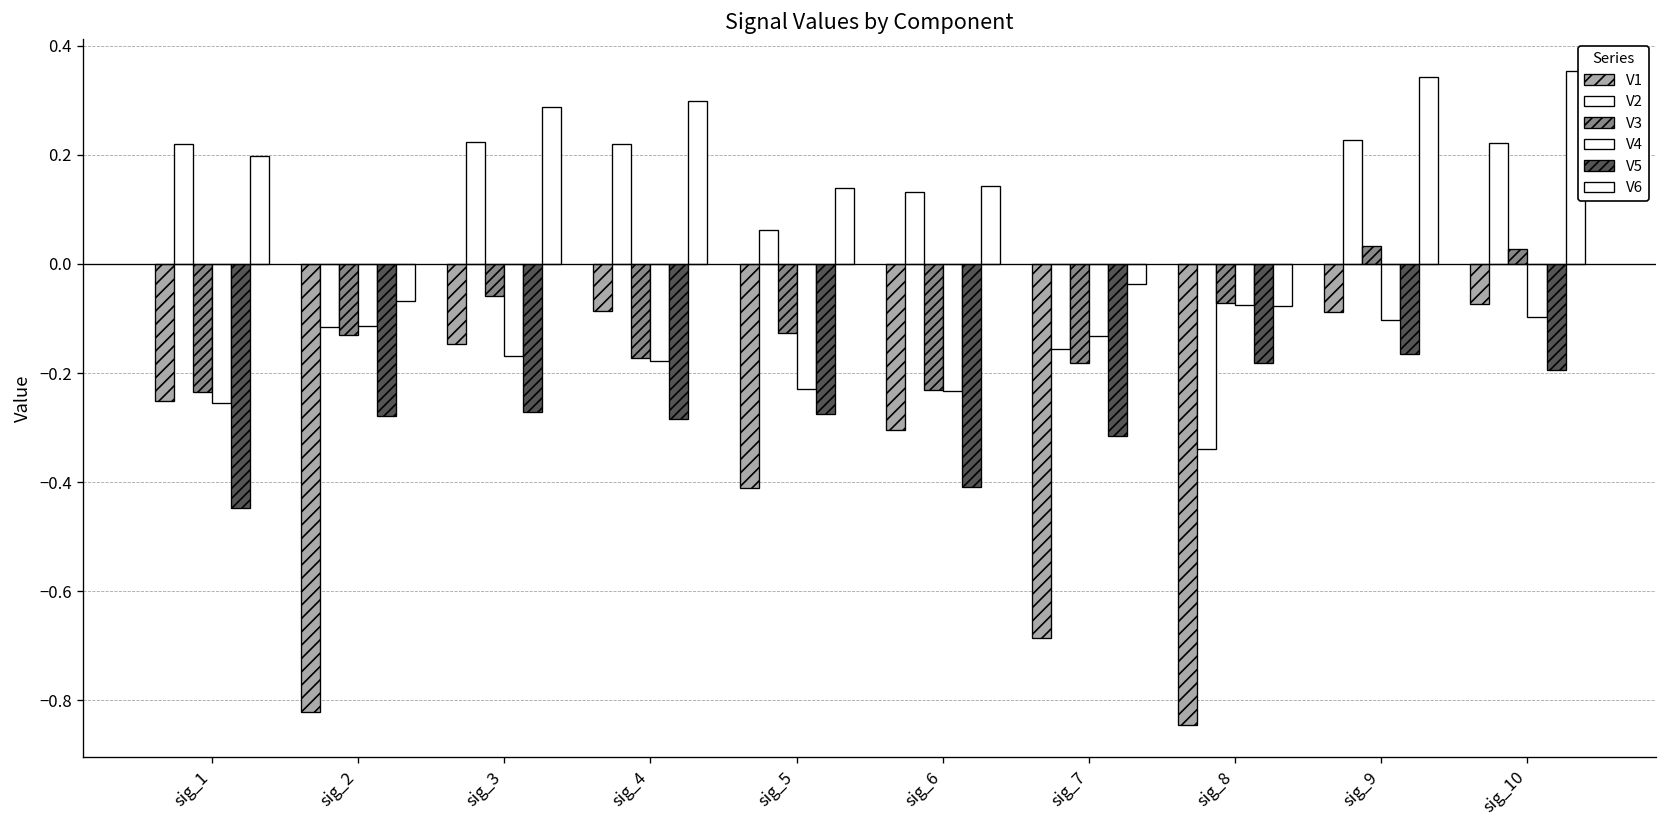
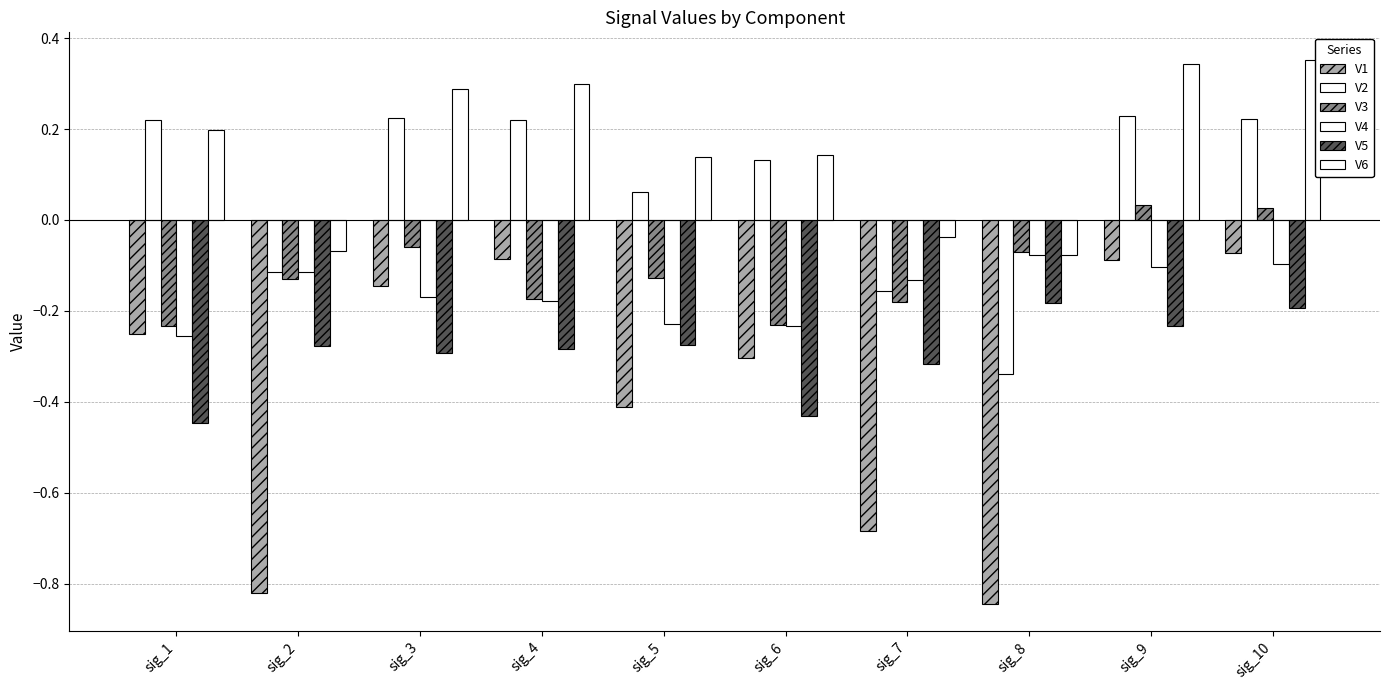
  {
    "V5": {
      "sig_1": -0.45,
      "sig_2": -0.28,
-     "sig_3": -0.27,
+     "sig_3": -0.29,
      "sig_4": -0.28,
      "sig_5": -0.28,
-     "sig_6": -0.41,
+     "sig_6": -0.43,
      "sig_7": -0.32,
      "sig_8": -0.18,
-     "sig_9": -0.16,
+     "sig_9": -0.23,
      "sig_10": -0.19
    }
  }
